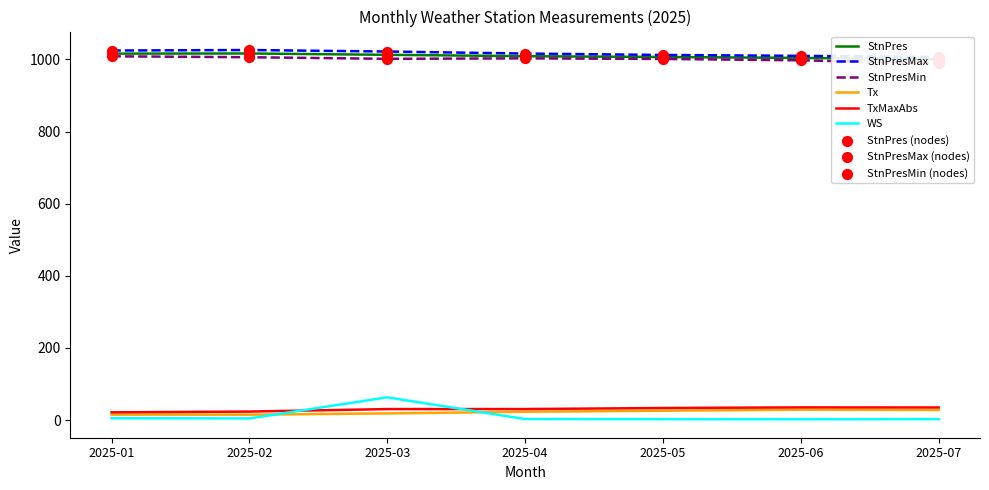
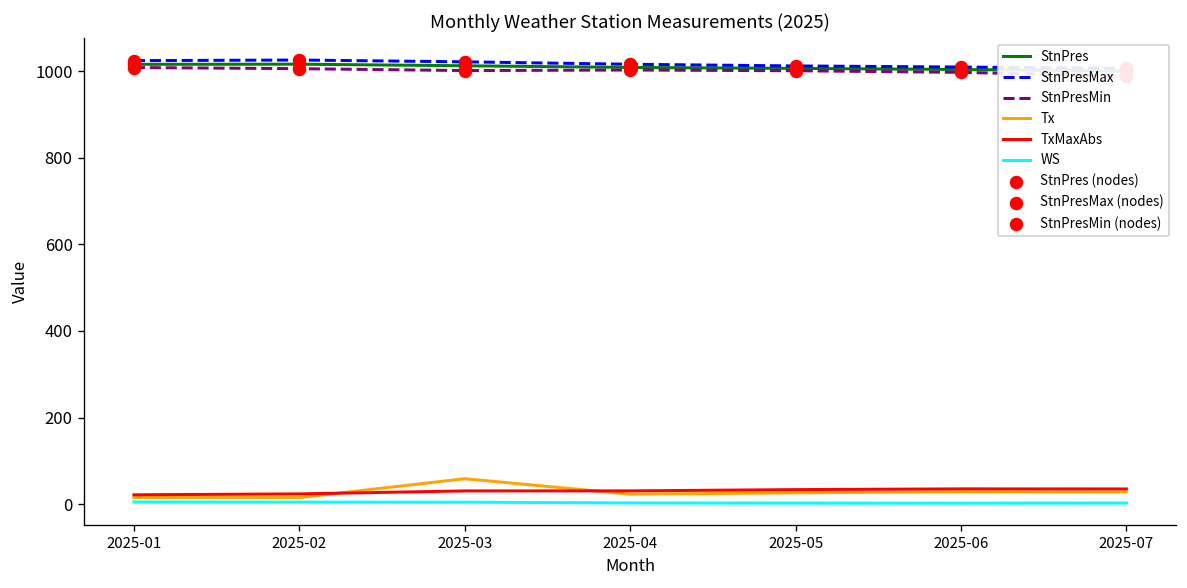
  {
    "Tx": {
      "2025-02": 20,
-     "2025-03": 20,
+     "2025-03": 60,
      "2025-04": 20,
      "2025-05": 30
    },
    "WS": {
      "2025-01": 10,
      "2025-02": 0,
-     "2025-03": 60,
+     "2025-03": 0,
      "2025-04": 0,
      "2025-05": 0,
      "2025-06": 0,
      "2025-07": 0
    }
  }
